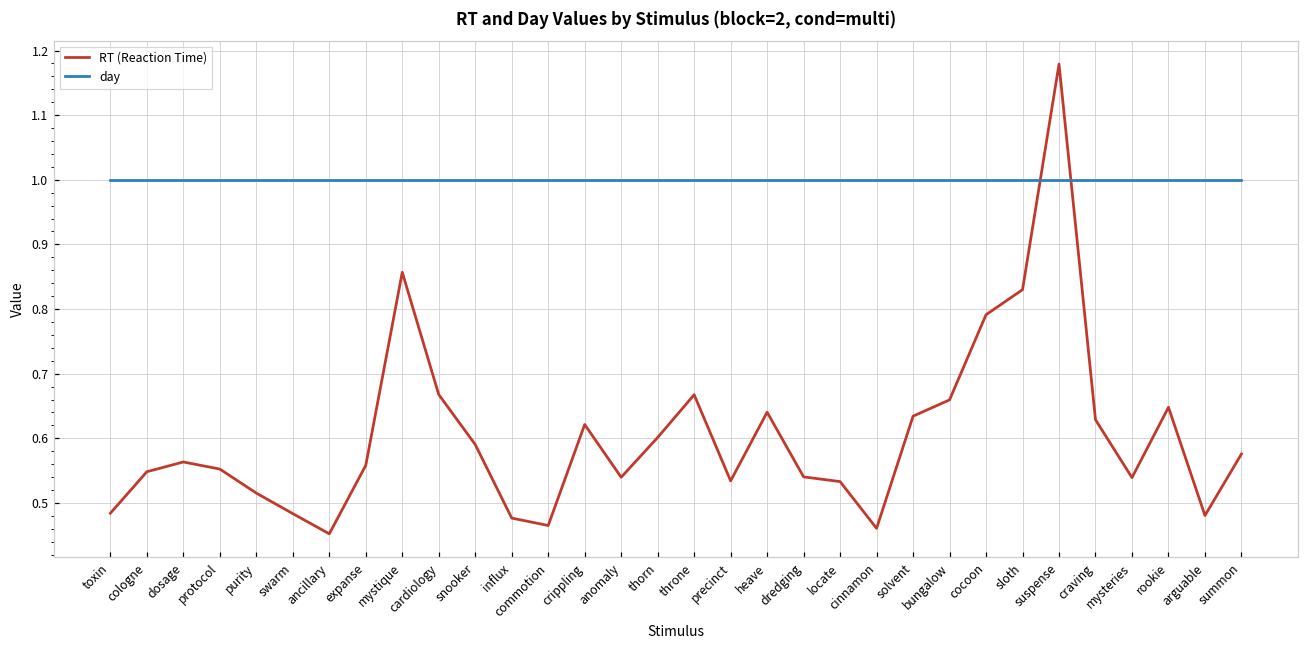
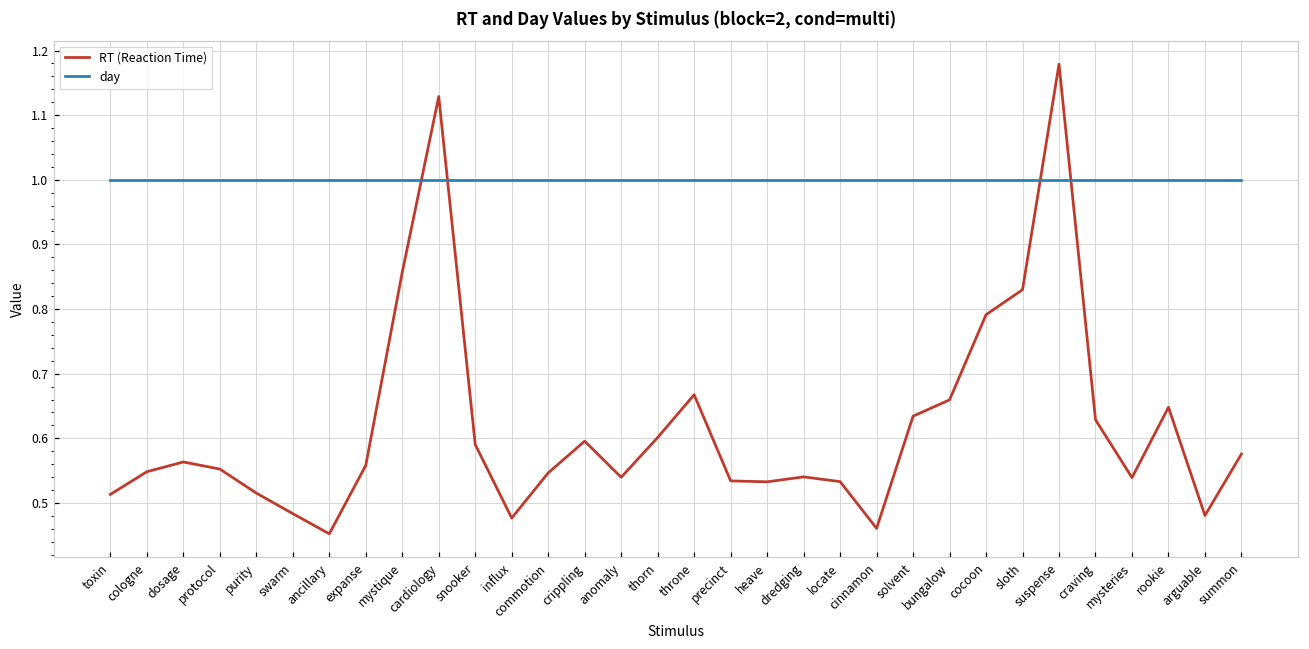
  {
    "RT (Reaction Time)": {
-     "toxin": 0.48,
+     "toxin": 0.51,
      "cologne": 0.55,
      "dosage": 0.56,
      "protocol": 0.55,
      "purity": 0.52,
      "swarm": 0.48,
      "ancillary": 0.45,
      "expanse": 0.56,
      "mystique": 0.86,
-     "cardiology": 0.67,
+     "cardiology": 1.13,
      "snooker": 0.59,
      "influx": 0.48,
-     "commotion": 0.47,
-     "crippling": 0.62,
+     "commotion": 0.55,
+     "crippling": 0.60,
      "anomaly": 0.54,
      "thorn": 0.60,
      "throne": 0.67,
      "precinct": 0.53,
-     "heave": 0.64,
+     "heave": 0.53,
      "dredging": 0.54,
      "locate": 0.53,
      "cinnamon": 0.46,
      "solvent": 0.63,
      "bungalow": 0.66,
      "cocoon": 0.79,
      "sloth": 0.83,
      "suspense": 1.18,
      "craving": 0.63,
      "mysteries": 0.54,
      "rookie": 0.65,
      "arguable": 0.48,
      "summon": 0.58
    },
    "day": {
      "toxin": 1.00,
      "cologne": 1.00,
      "dosage": 1.00,
      "protocol": 1.00,
      "purity": 1.00,
      "swarm": 1.00,
      "ancillary": 1.00,
      "expanse": 1.00,
      "mystique": 1.00,
      "cardiology": 1.00,
      "snooker": 1.00,
      "influx": 1.00,
      "commotion": 1.00,
      "crippling": 1.00,
      "anomaly": 1.00,
      "thorn": 1.00,
      "throne": 1.00,
      "precinct": 1.00,
      "heave": 1.00,
      "dredging": 1.00,
      "locate": 1.00,
      "cinnamon": 1.00,
      "solvent": 1.00,
      "bungalow": 1.00,
      "cocoon": 1.00,
      "sloth": 1.00,
      "suspense": 1.00,
      "craving": 1.00,
      "mysteries": 1.00,
      "rookie": 1.00,
      "arguable": 1.00,
      "summon": 1.00
    }
  }
